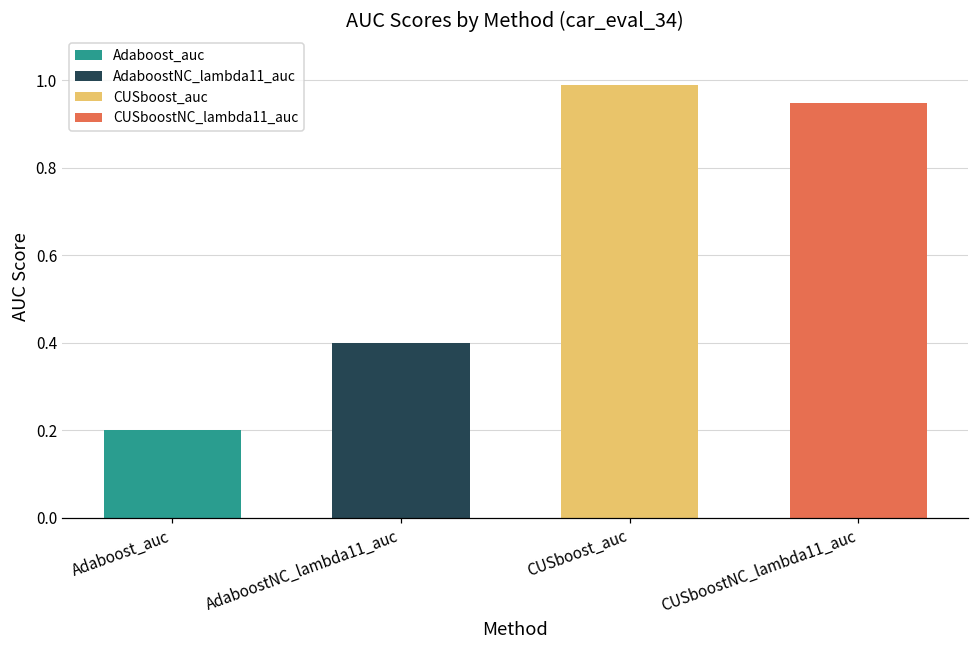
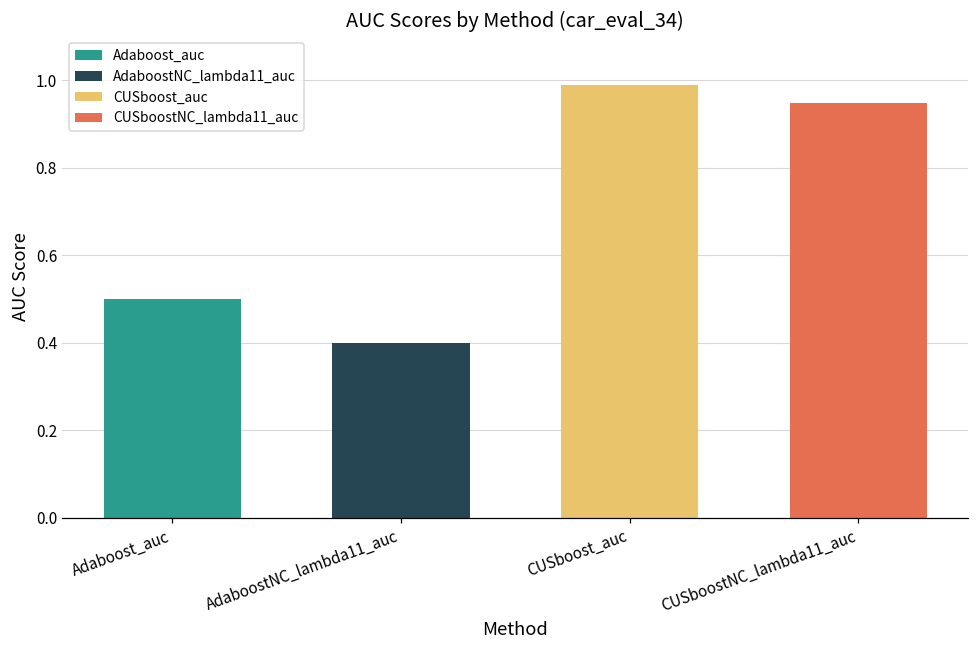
  {
-   "Adaboost_auc": 0.2,
+   "Adaboost_auc": 0.5,
    "AdaboostNC_lambda11_auc": 0.4,
    "CUSboost_auc": 0.99,
    "CUSboostNC_lambda11_auc": 0.95
  }
